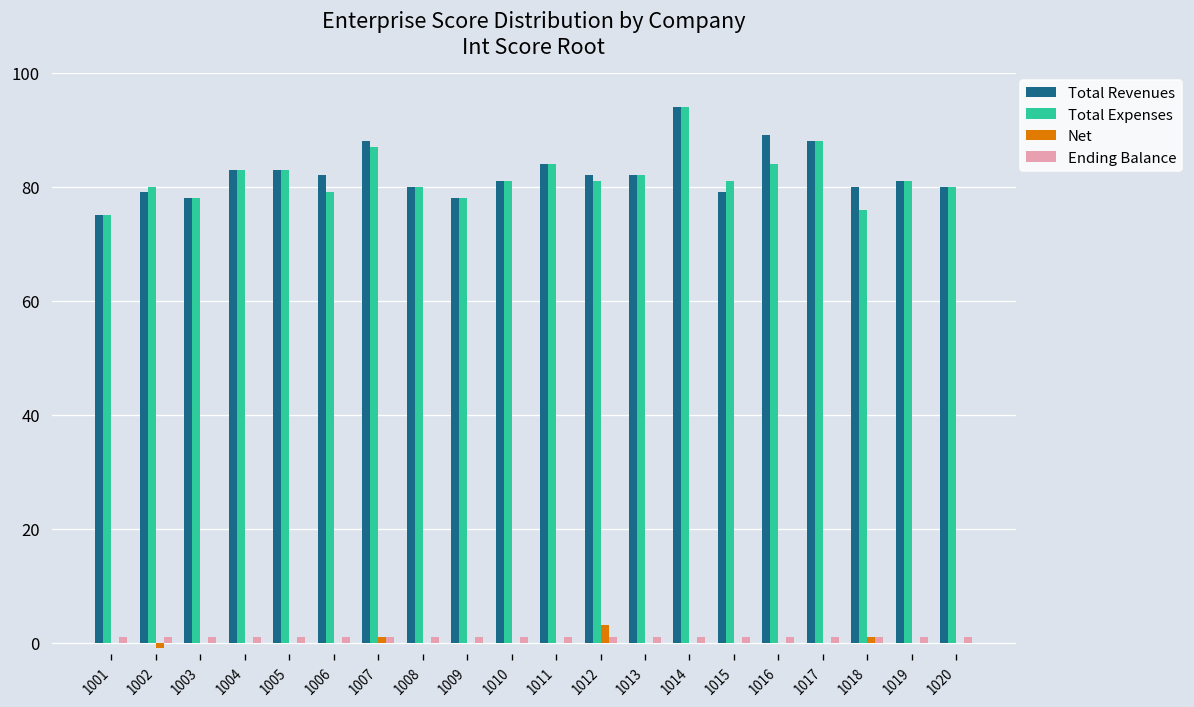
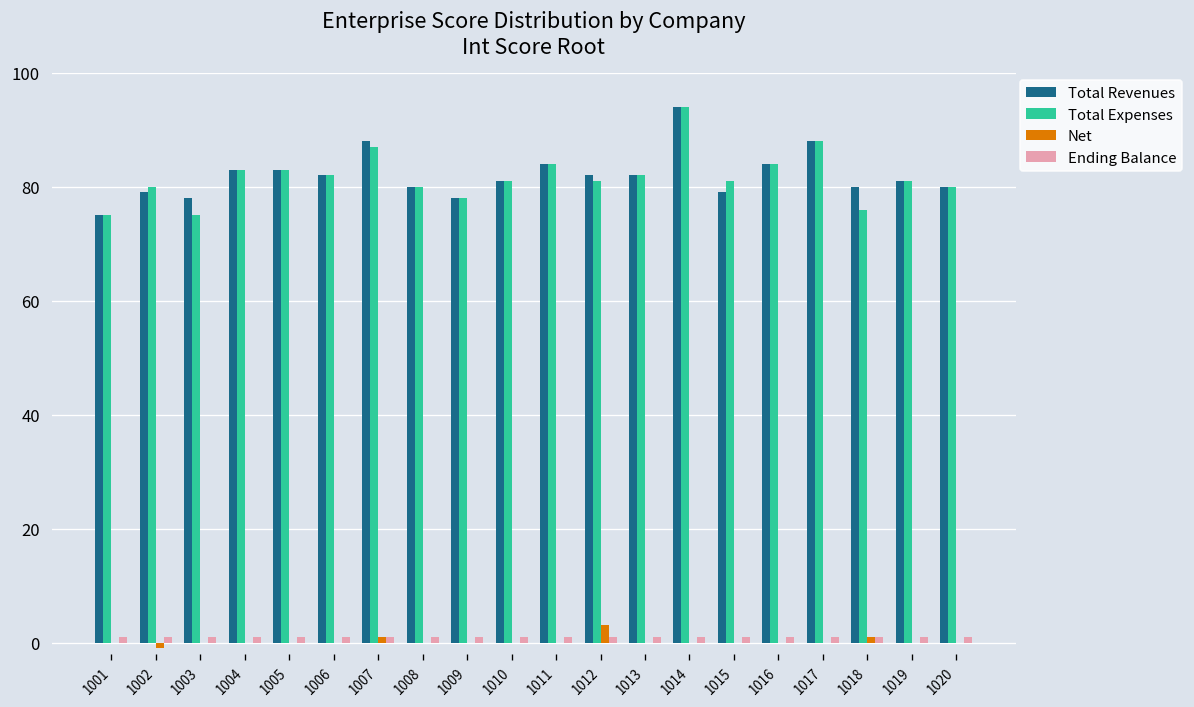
  {
    "Total Revenues": {
      "1001": 75,
      "1002": 79,
      "1003": 78,
      "1004": 83,
      "1005": 83,
      "1006": 82,
      "1007": 88,
      "1008": 80,
      "1009": 78,
      "1010": 81,
      "1011": 84,
      "1012": 82,
      "1013": 82,
      "1014": 94,
      "1015": 79,
-     "1016": 89,
+     "1016": 84,
      "1017": 88,
      "1018": 80,
      "1019": 81,
      "1020": 80
    },
    "Total Expenses": {
      "1001": 75,
      "1002": 80,
-     "1003": 78,
+     "1003": 75,
      "1004": 83,
      "1005": 83,
-     "1006": 79,
+     "1006": 82,
      "1007": 87,
      "1008": 80,
      "1009": 78,
      "1010": 81,
      "1011": 84,
      "1012": 81,
      "1013": 82,
      "1014": 94,
      "1015": 81,
      "1016": 84,
      "1017": 88,
      "1018": 76,
      "1019": 81,
      "1020": 80
    },
    "Net": {
      "1001": 0,
      "1002": -1,
      "1003": 0,
      "1004": 0,
      "1005": 0,
      "1006": 0,
      "1007": 1,
      "1008": 0,
      "1009": 0,
      "1010": 0,
      "1011": 0,
      "1012": 3,
      "1013": 0,
      "1014": 0,
      "1015": 0,
      "1016": 0,
      "1017": 0,
      "1018": 1,
      "1019": 0,
      "1020": 0
    },
    "Ending Balance": {
      "1001": 1,
      "1002": 1,
      "1003": 1,
      "1004": 1,
      "1005": 1,
      "1006": 1,
      "1007": 1,
      "1008": 1,
      "1009": 1,
      "1010": 1,
      "1011": 1,
      "1012": 1,
      "1013": 1,
      "1014": 1,
      "1015": 1,
      "1016": 1,
      "1017": 1,
      "1018": 1,
      "1019": 1,
      "1020": 1
    }
  }
